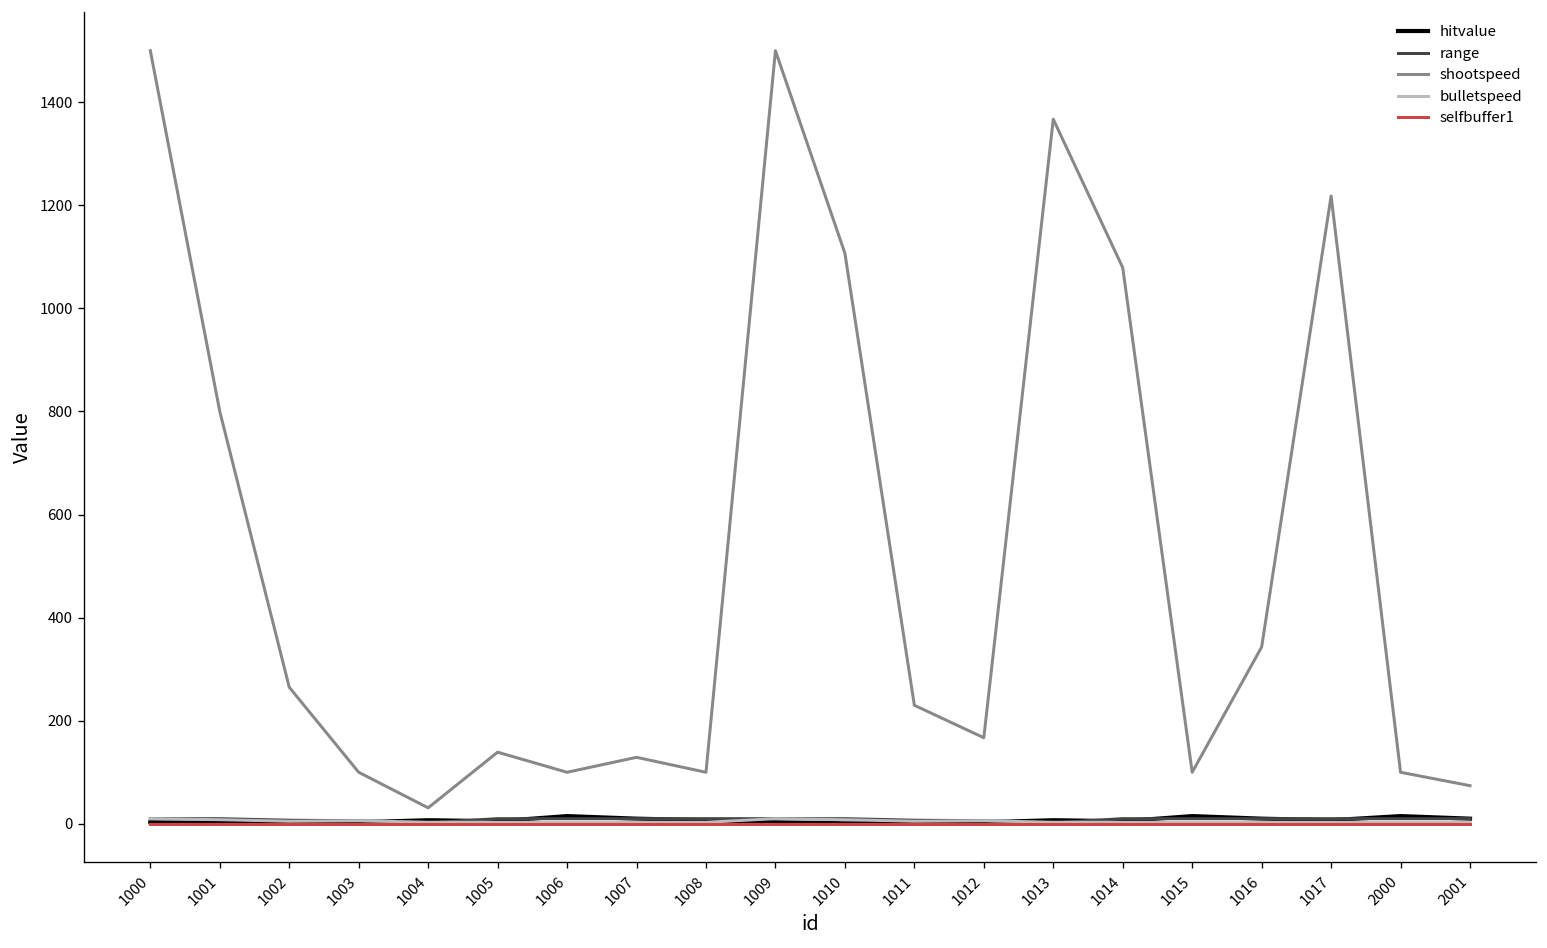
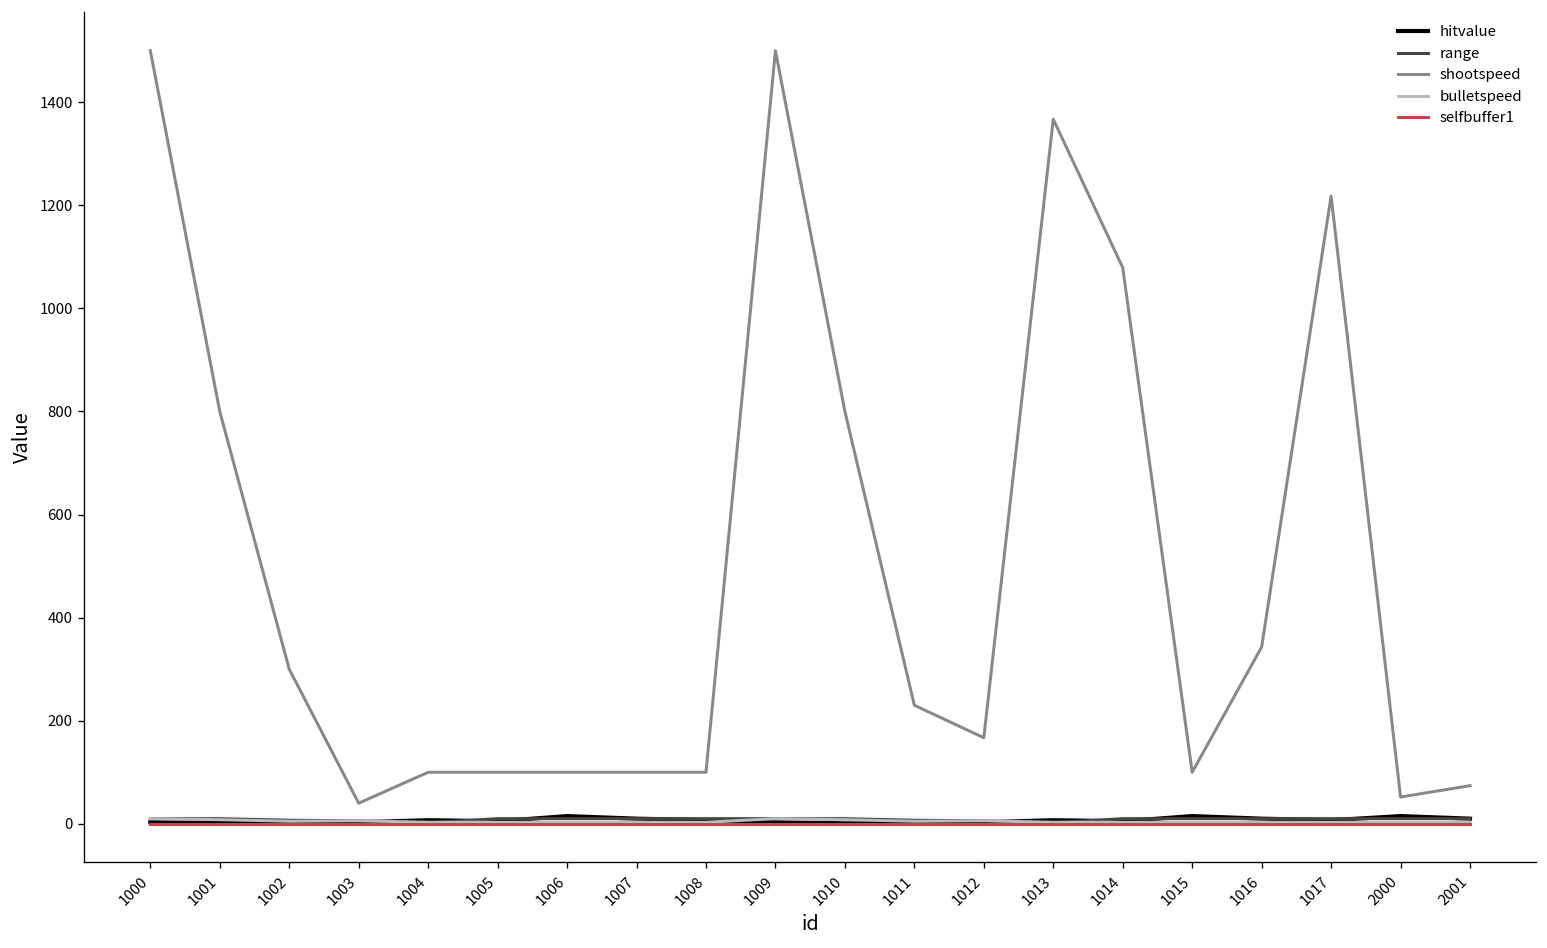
  {
    "shootspeed": {
      "1000": 1500,
      "1001": 800,
-     "1002": 270,
-     "1003": 100,
-     "1004": 30,
-     "1005": 140,
+     "1002": 300,
+     "1003": 40,
+     "1004": 100,
+     "1005": 100,
      "1006": 100,
-     "1007": 130,
+     "1007": 100,
      "1008": 100,
      "1009": 1500,
-     "1010": 1110,
+     "1010": 800,
      "1011": 230,
      "1012": 170,
      "1013": 1370,
      "1014": 1080,
      "1015": 100,
      "1016": 340,
      "1017": 1220,
-     "2000": 100,
+     "2000": 50,
      "2001": 70
    }
  }
